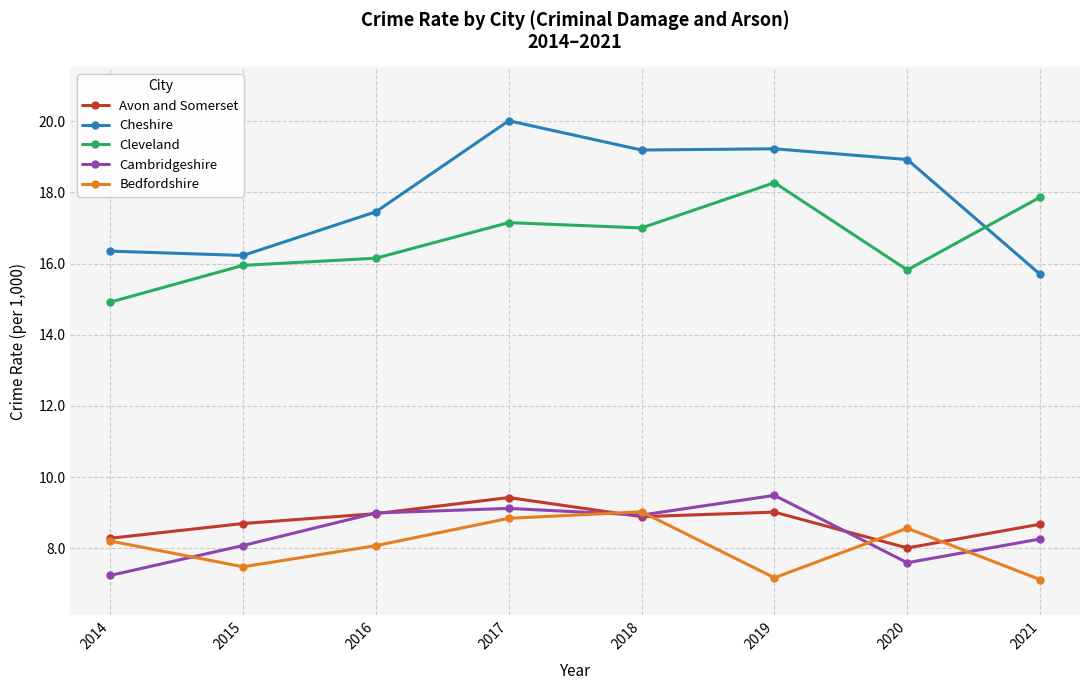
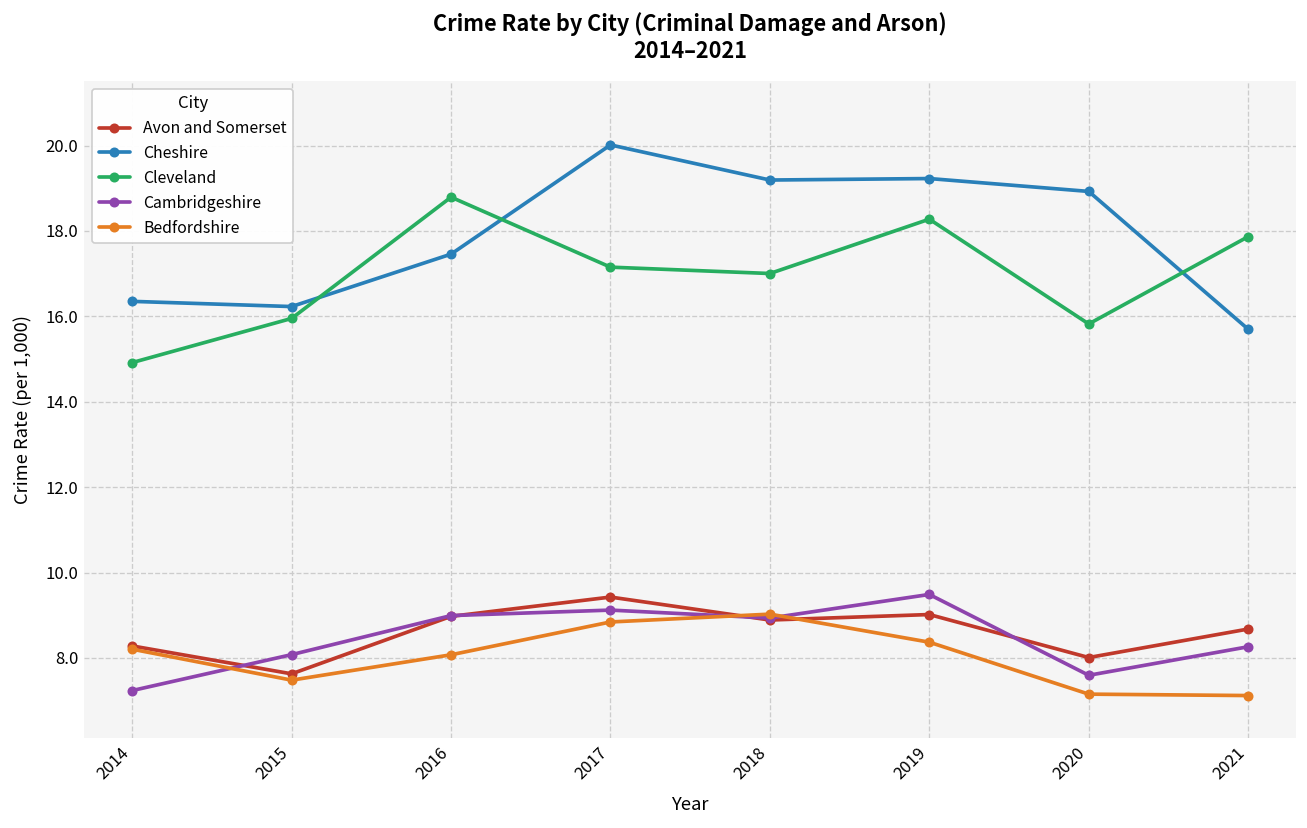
  {
    "Avon and Somerset": {
      "2014": 8.3,
-     "2015": 8.7,
+     "2015": 7.6,
      "2017": 9.4,
      "2019": 9.0,
      "2020": 8.0,
      "2021": 8.7
    },
    "Cheshire": {
      "2014": 16.4,
      "2015": 16.2,
      "2016": 17.5,
      "2017": 20.0,
      "2018": 19.2,
      "2019": 19.2,
      "2020": 18.9,
      "2021": 15.7
    },
    "Cleveland": {
      "2014": 14.9,
      "2015": 16.0,
-     "2016": 16.2,
+     "2016": 18.8,
      "2017": 17.2,
      "2018": 17.0,
      "2019": 18.3,
      "2020": 15.8,
      "2021": 17.9
    },
    "Cambridgeshire": {
      "2014": 7.2,
      "2015": 8.1,
      "2017": 9.1,
      "2019": 9.5,
      "2020": 7.6,
      "2021": 8.3
    },
    "Bedfordshire": {
      "2014": 8.2,
      "2015": 7.5,
      "2016": 8.1,
      "2017": 8.8,
      "2018": 9.0,
-     "2019": 7.2,
-     "2020": 8.6,
+     "2019": 8.4,
+     "2020": 7.2,
      "2021": 7.1
    }
  }
